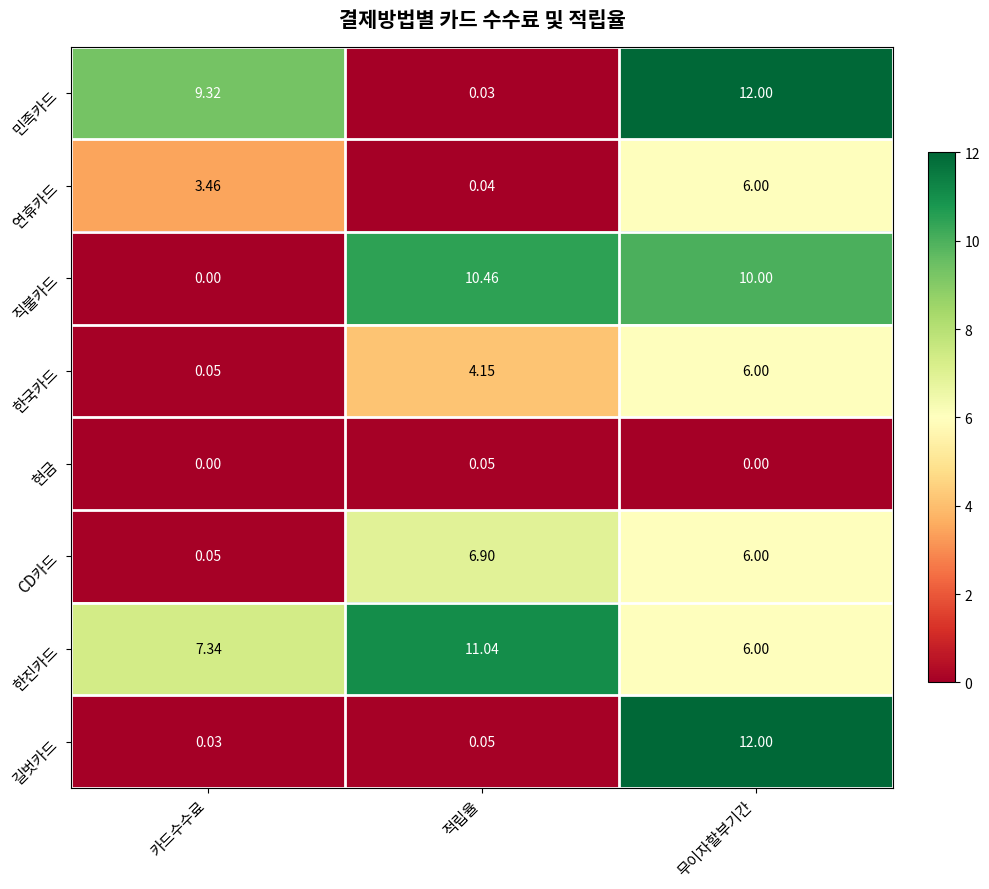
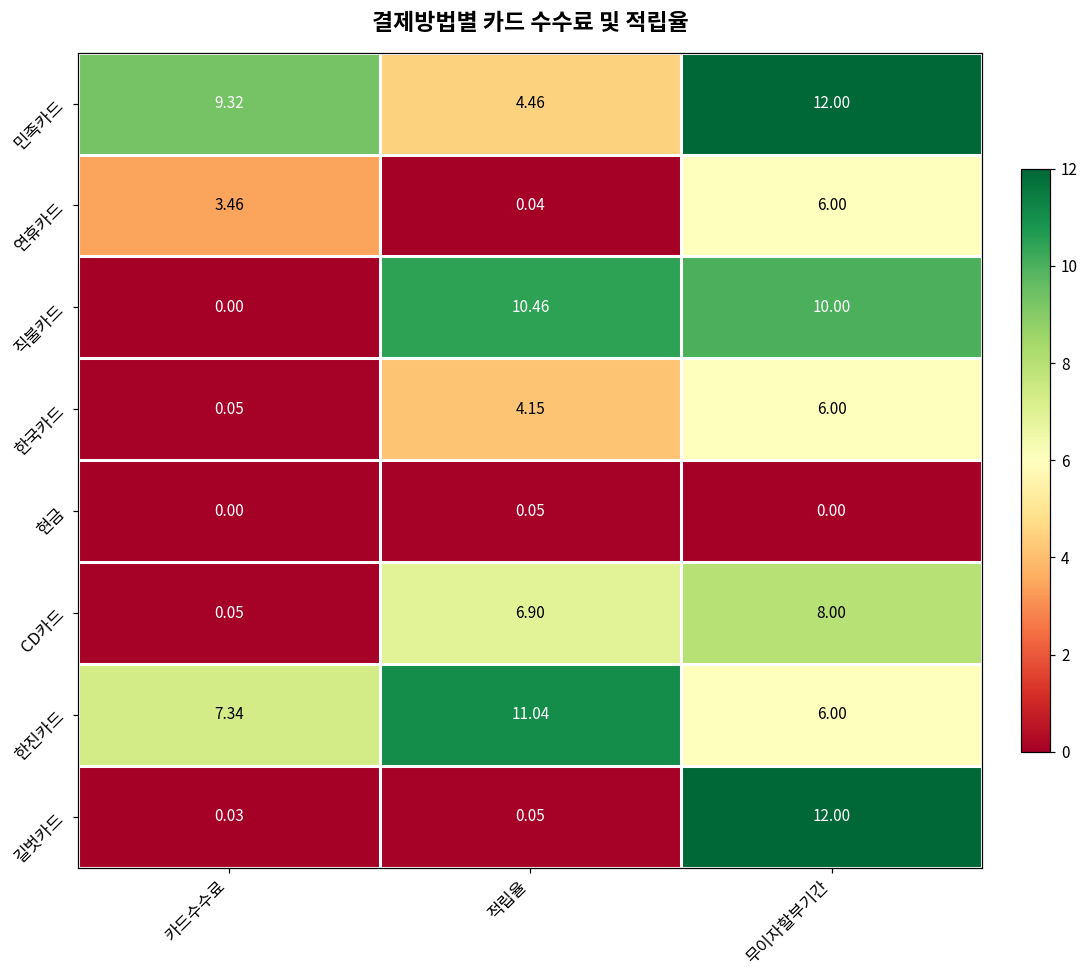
  {
    "민족카드": {
      "카드수수료": 9.32,
-     "적립율": 0.03,
+     "적립율": 4.46,
      "무이자할부기간": 12.00
    },
    "연휴카드": {
      "카드수수료": 3.46,
      "적립율": 0.04,
      "무이자할부기간": 6.00
    },
    "직불카드": {
      "카드수수료": 0.00,
      "적립율": 10.46,
      "무이자할부기간": 10.00
    },
    "한국카드": {
      "카드수수료": 0.05,
      "적립율": 4.15,
      "무이자할부기간": 6.00
    },
    "현금": {
      "카드수수료": 0.00,
      "적립율": 0.05,
      "무이자할부기간": 0.00
    },
    "CD카드": {
      "카드수수료": 0.05,
      "적립율": 6.90,
-     "무이자할부기간": 6.00
+     "무이자할부기간": 8.00
    },
    "한진카드": {
      "카드수수료": 7.34,
      "적립율": 11.04,
      "무이자할부기간": 6.00
    },
    "길벗카드": {
      "카드수수료": 0.03,
      "적립율": 0.05,
      "무이자할부기간": 12.00
    }
  }
